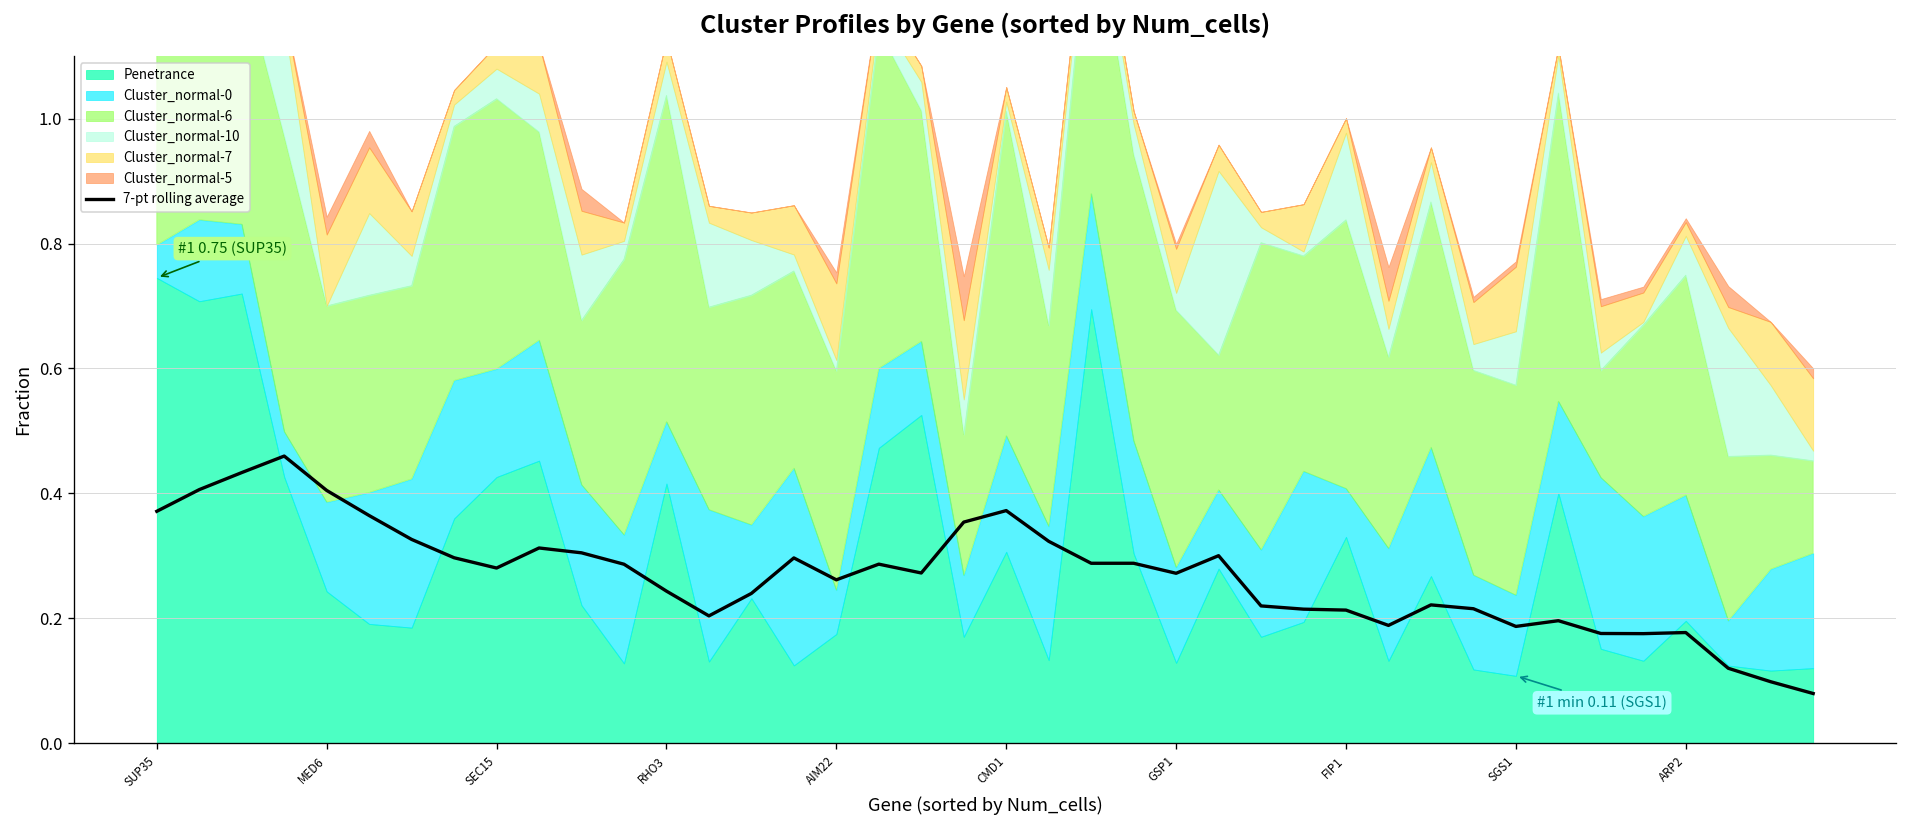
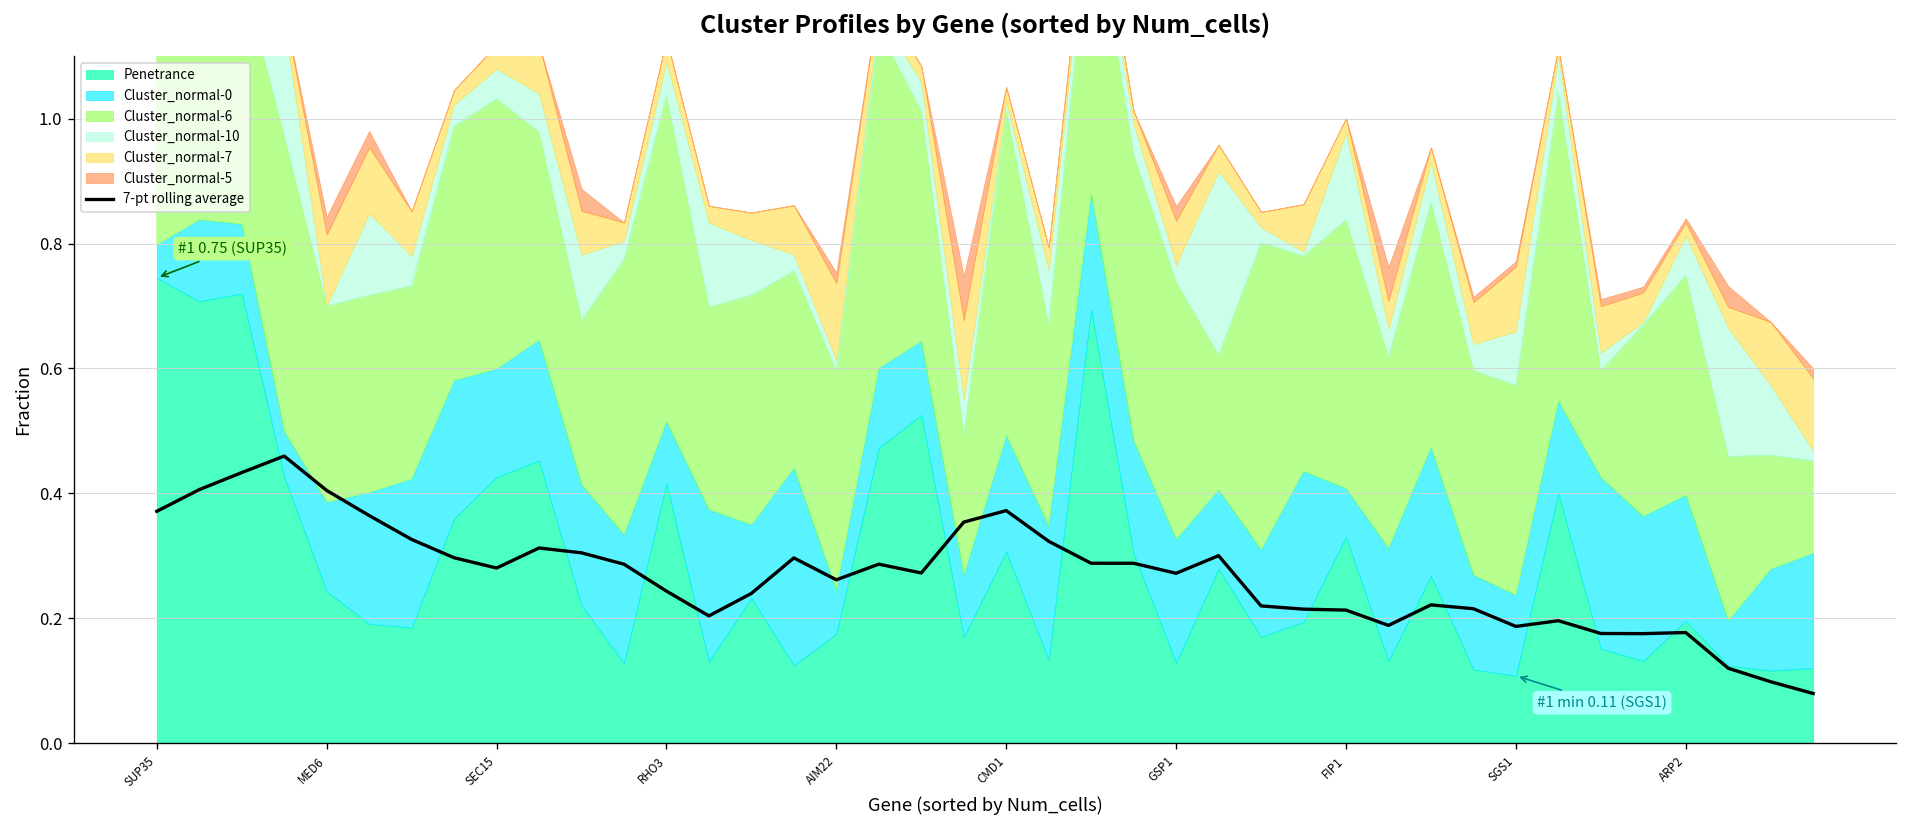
  {
    "7-pt rolling average": {
      "GSP1": 0.27
    },
    "Penetrance": {
      "GSP1": 0.13
    },
    "Cluster_normal-0": {
-     "GSP1": 0.15
+     "GSP1": 0.20
    },
    "Cluster_normal-6": {
      "GSP1": 0.41
    },
    "Cluster_normal-10": {
      "GSP1": 0.03
    },
    "Cluster_normal-7": {
      "GSP1": 0.07
    },
    "Cluster_normal-5": {
-     "GSP1": 0.01
+     "GSP1": 0.02
    }
  }
